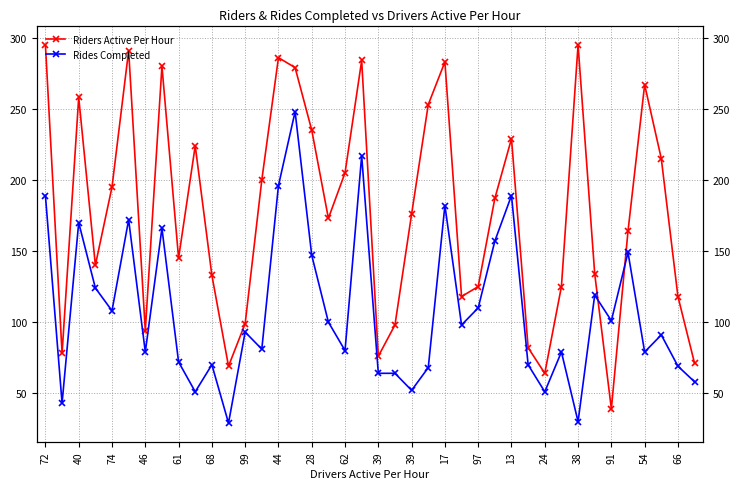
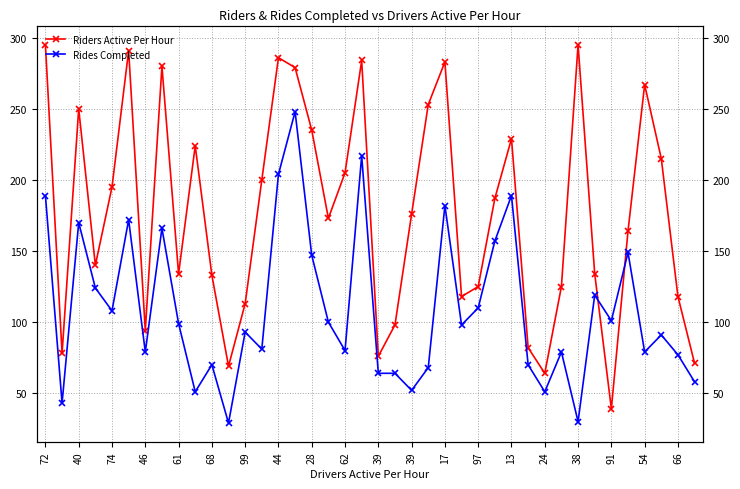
  {
    "Riders Active Per Hour": {
      "72": 295,
-     "40": 258,
+     "40": 250,
      "74": 195,
      "46": 94,
-     "61": 145,
+     "61": 134,
      "68": 133,
-     "99": 99,
+     "99": 113,
      "44": 286,
      "28": 235,
      "62": 205,
      "97": 125,
      "24": 64,
      "38": 295,
      "91": 39,
      "54": 267,
      "66": 118
    },
    "Rides Completed": {
      "72": 189,
      "40": 170,
      "74": 108,
      "46": 79,
-     "61": 72,
+     "61": 99,
      "68": 70,
      "99": 93,
-     "44": 196,
+     "44": 204,
      "28": 147,
      "62": 80,
      "97": 110,
      "24": 51,
      "38": 30,
      "91": 101,
      "54": 79,
-     "66": 69
+     "66": 77
    }
  }
